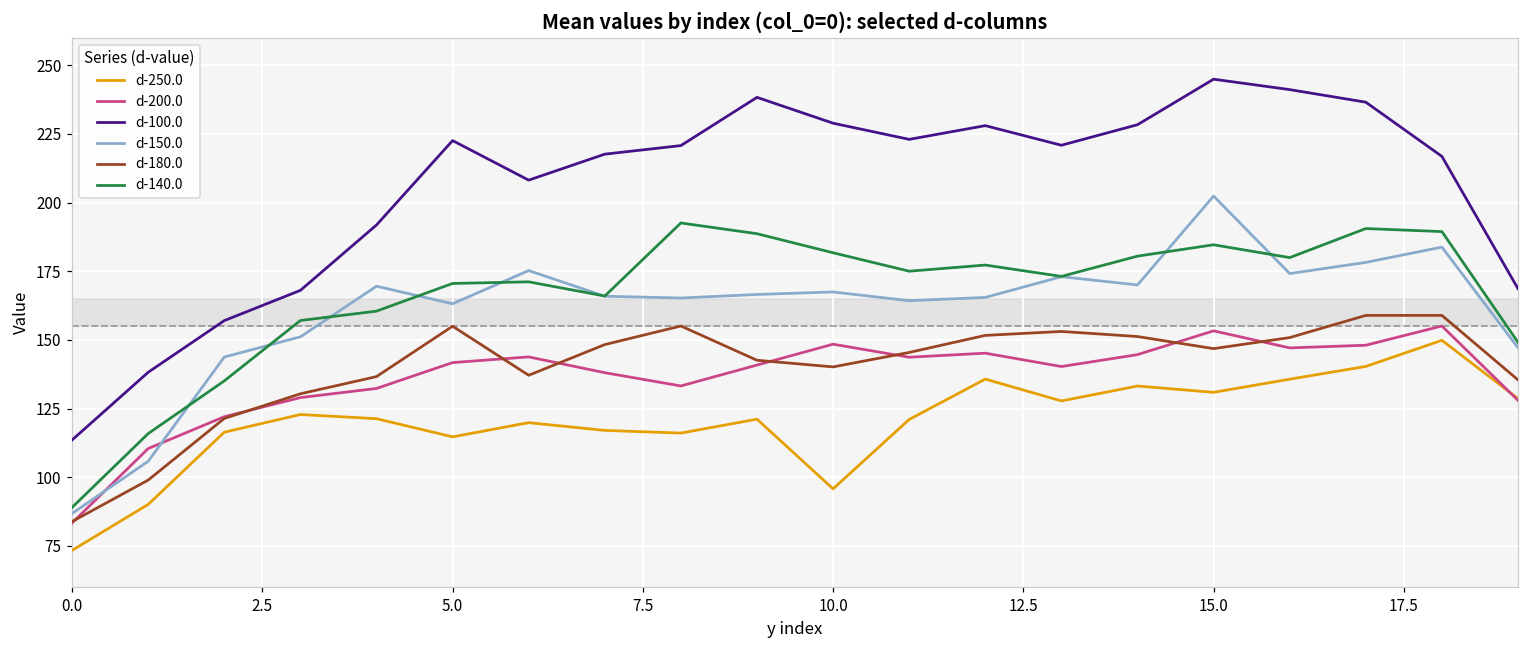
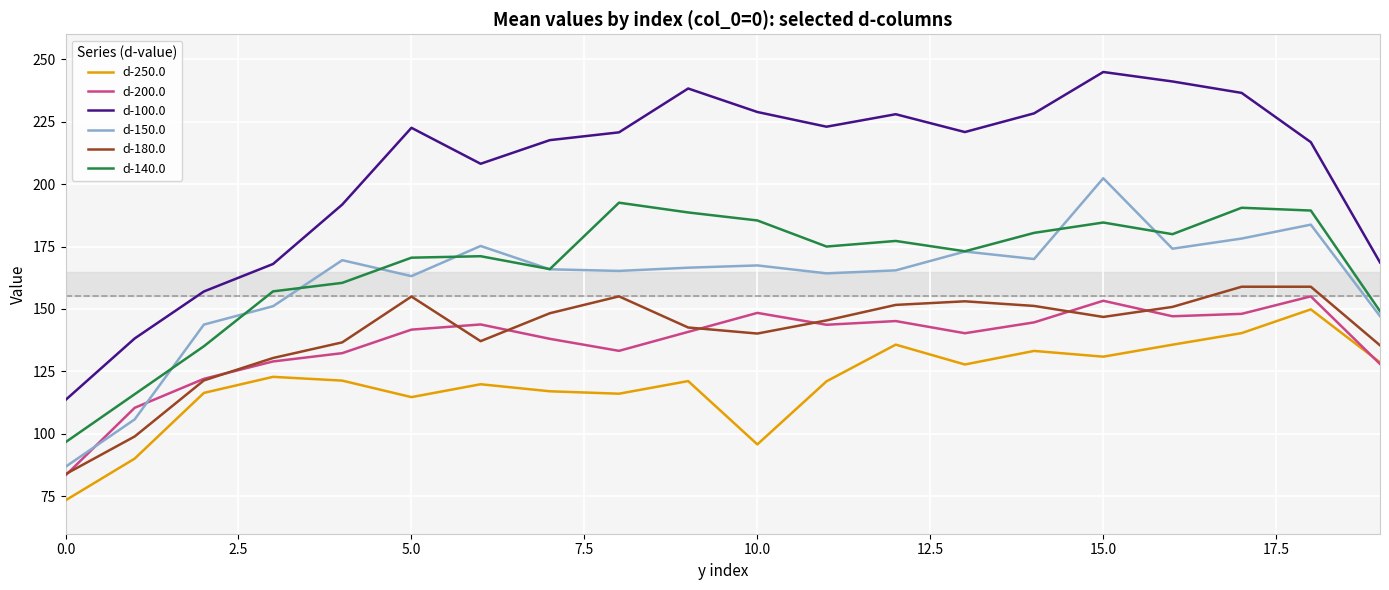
  {
    "d-250.0": {
      "0.0": 73,
      "5.0": 115,
      "10.0": 96,
      "15.0": 131
    },
    "d-200.0": {
      "5.0": 142,
      "10.0": 148,
      "15.0": 153
    },
    "d-100.0": {
      "0.0": 114,
      "5.0": 223,
      "10.0": 229,
      "15.0": 245
    },
    "d-150.0": {
      "0.0": 87,
      "5.0": 163,
      "10.0": 167,
      "15.0": 202
    },
    "d-180.0": {
      "5.0": 155,
      "10.0": 140,
      "15.0": 147
    },
    "d-140.0": {
-     "0.0": 89,
+     "0.0": 97,
      "5.0": 171,
-     "10.0": 182,
+     "10.0": 185,
      "15.0": 185
    }
  }
